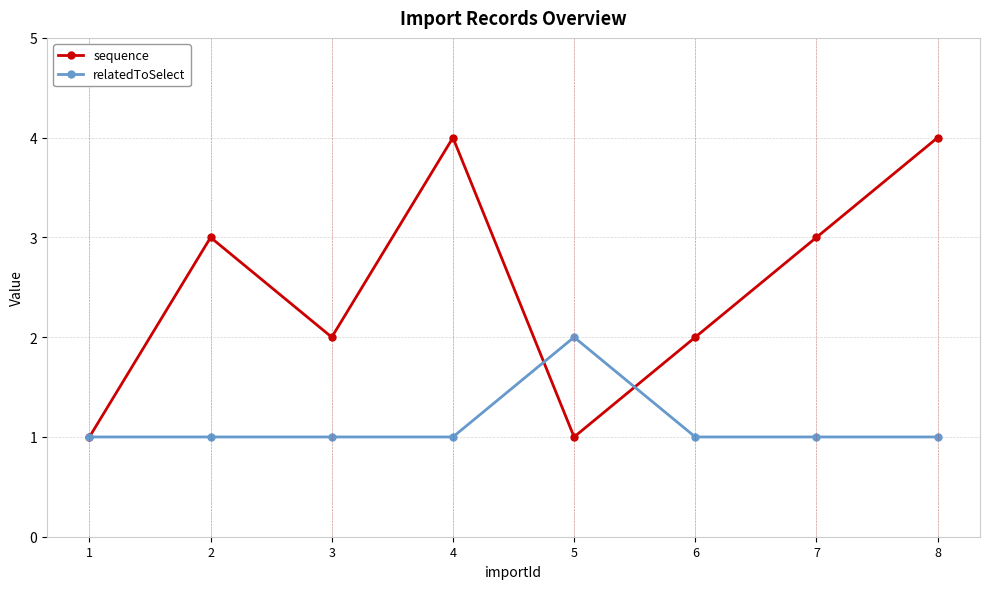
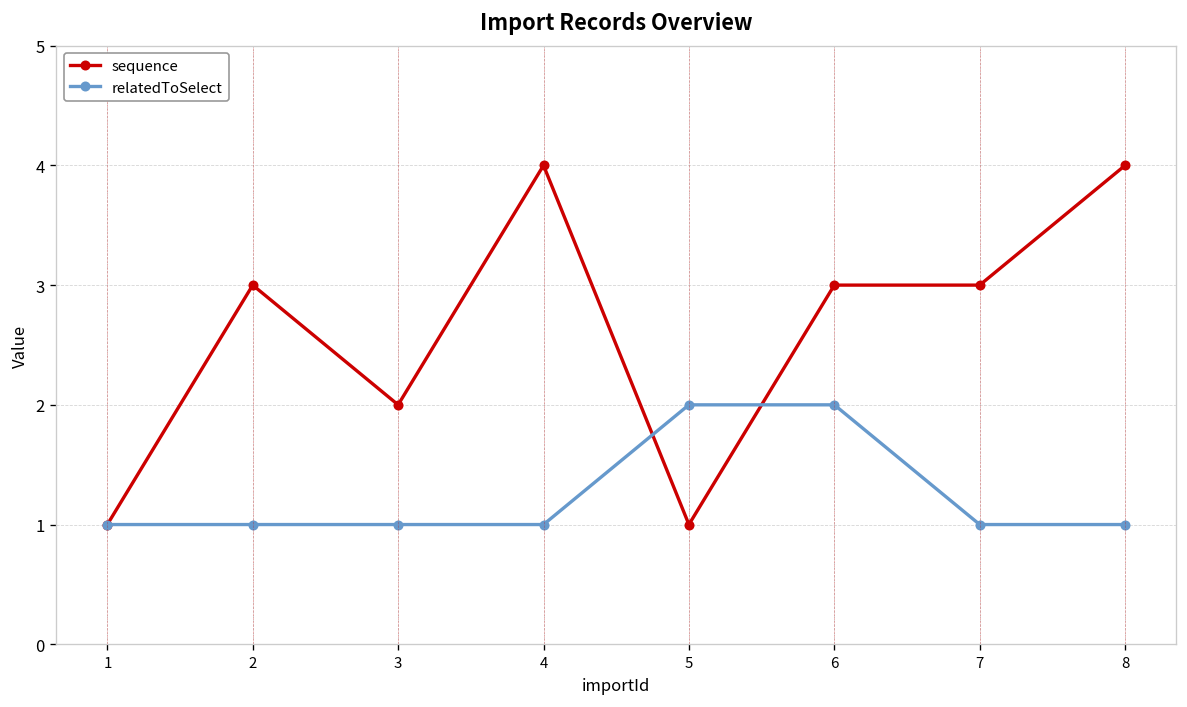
  {
    "sequence": {
      "2": 3,
      "3": 2,
      "4": 4,
      "5": 1,
-     "6": 2,
+     "6": 3,
      "7": 3,
      "8": 4
    },
    "relatedToSelect": {
      "2": 1,
      "3": 1,
      "4": 1,
      "5": 2,
-     "6": 1,
+     "6": 2,
      "7": 1,
      "8": 1
    }
  }
